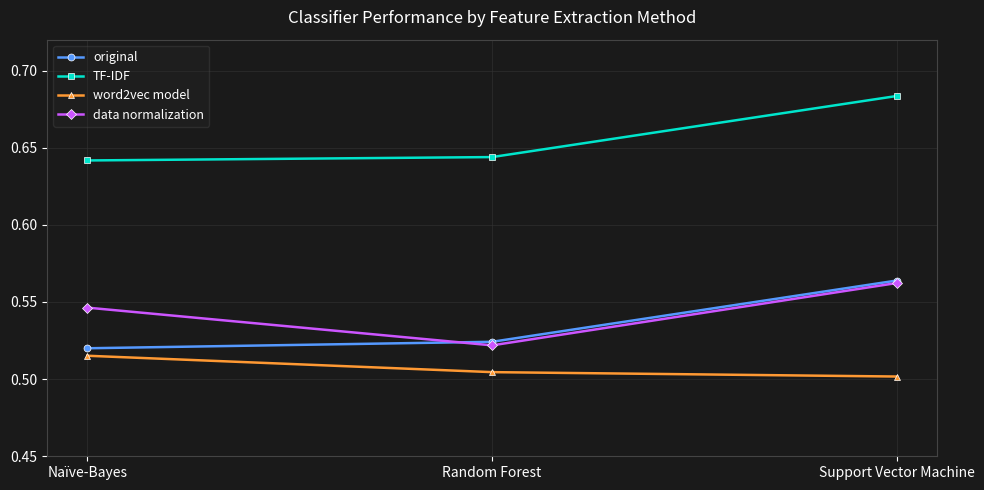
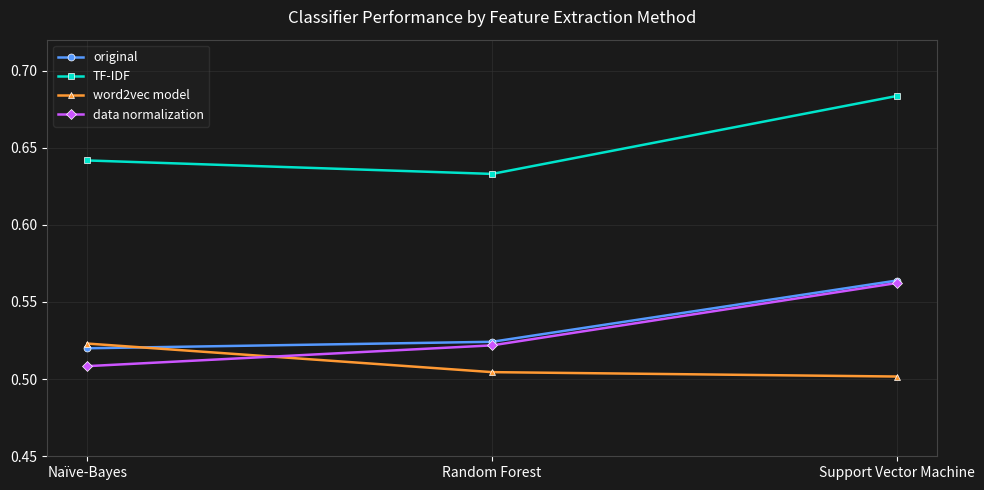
  {
    "original": {
      "Naïve-Bayes": 0.520,
      "Random Forest": 0.524
    },
    "TF-IDF": {
      "Naïve-Bayes": 0.642,
-     "Random Forest": 0.644,
+     "Random Forest": 0.633,
      "Support Vector Machine": 0.684
    },
    "word2vec model": {
-     "Naïve-Bayes": 0.515,
+     "Naïve-Bayes": 0.523,
      "Random Forest": 0.505,
      "Support Vector Machine": 0.502
    },
    "data normalization": {
-     "Naïve-Bayes": 0.546,
+     "Naïve-Bayes": 0.508,
      "Random Forest": 0.522
    }
  }
